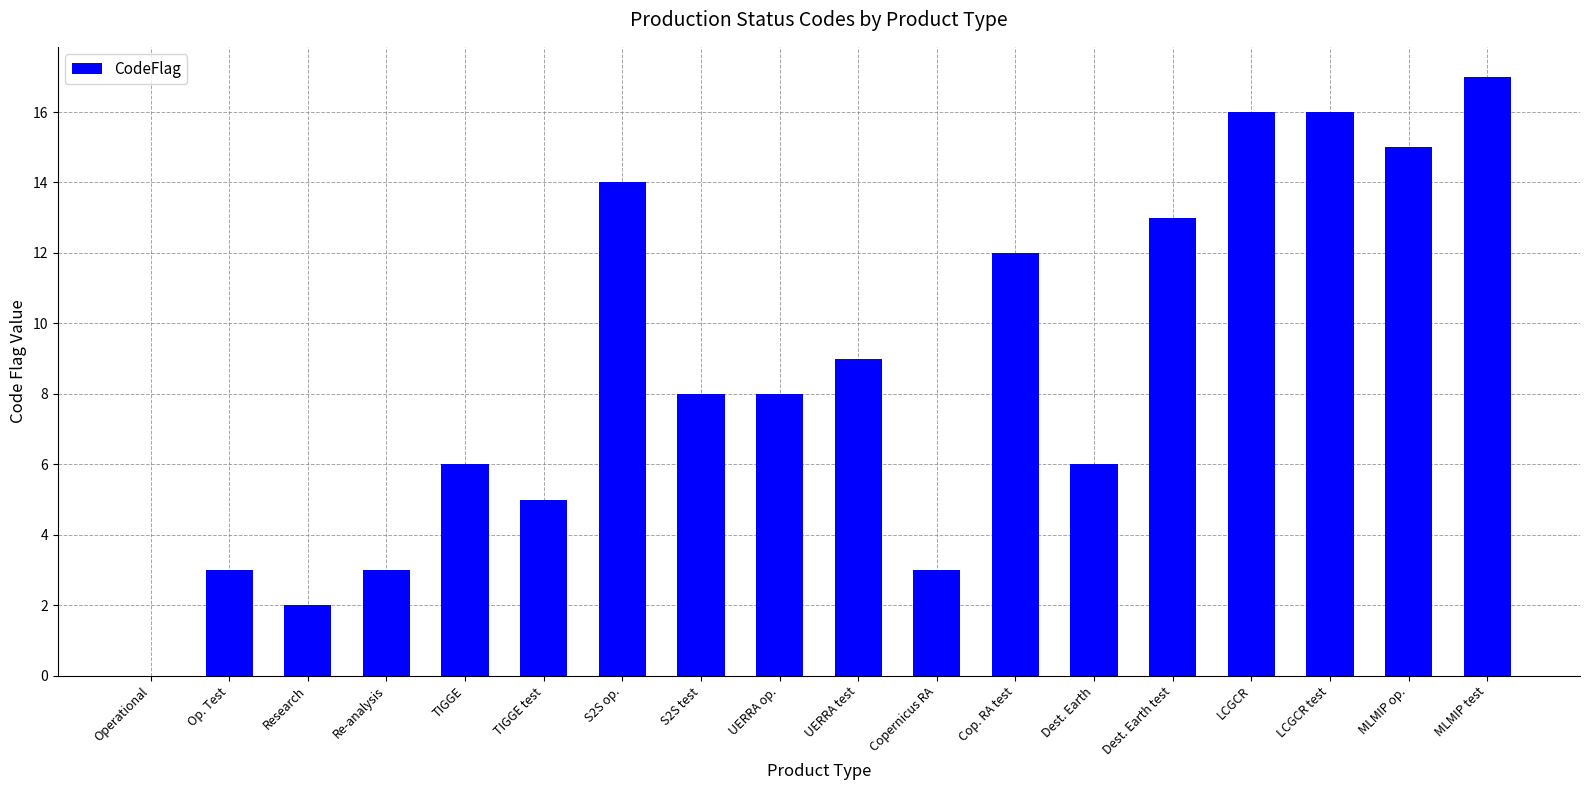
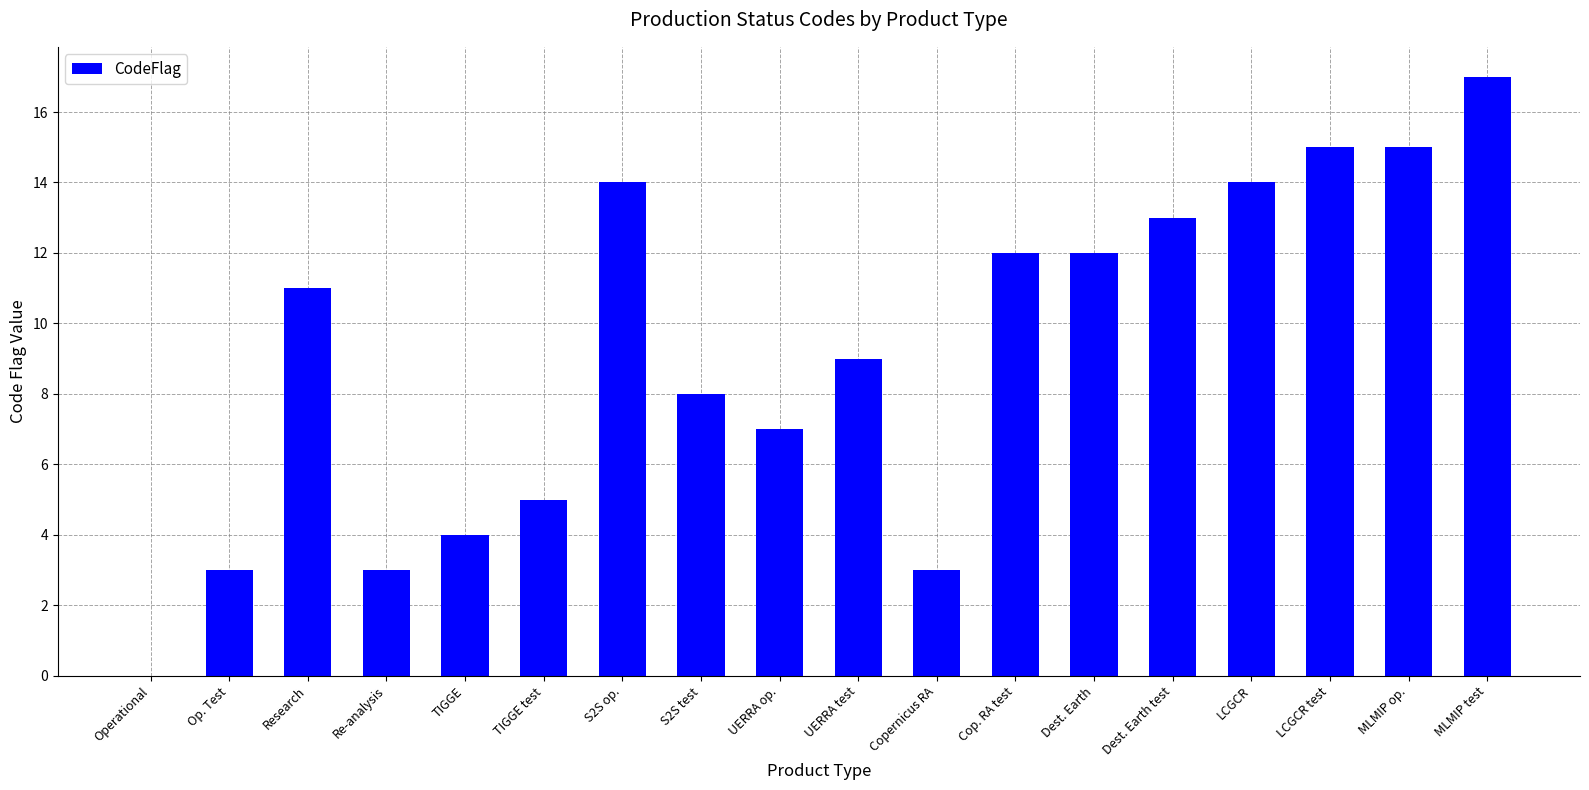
  {
    "Operational": 0,
    "Op. Test": 3,
-   "Research": 2,
+   "Research": 11,
    "Re-analysis": 3,
-   "TIGGE": 6,
+   "TIGGE": 4,
    "TIGGE test": 5,
    "S2S op.": 14,
    "S2S test": 8,
-   "UERRA op.": 8,
+   "UERRA op.": 7,
    "UERRA test": 9,
    "Copernicus RA": 3,
    "Cop. RA test": 12,
-   "Dest. Earth": 6,
+   "Dest. Earth": 12,
    "Dest. Earth test": 13,
-   "LCGCR": 16,
-   "LCGCR test": 16,
+   "LCGCR": 14,
+   "LCGCR test": 15,
    "MLMIP op.": 15,
    "MLMIP test": 17
  }
